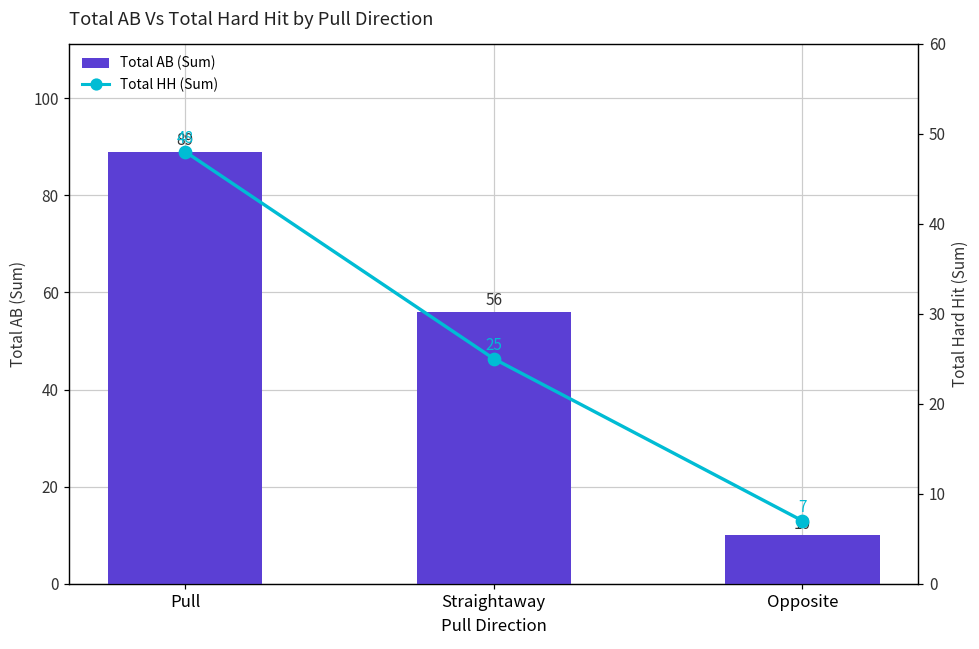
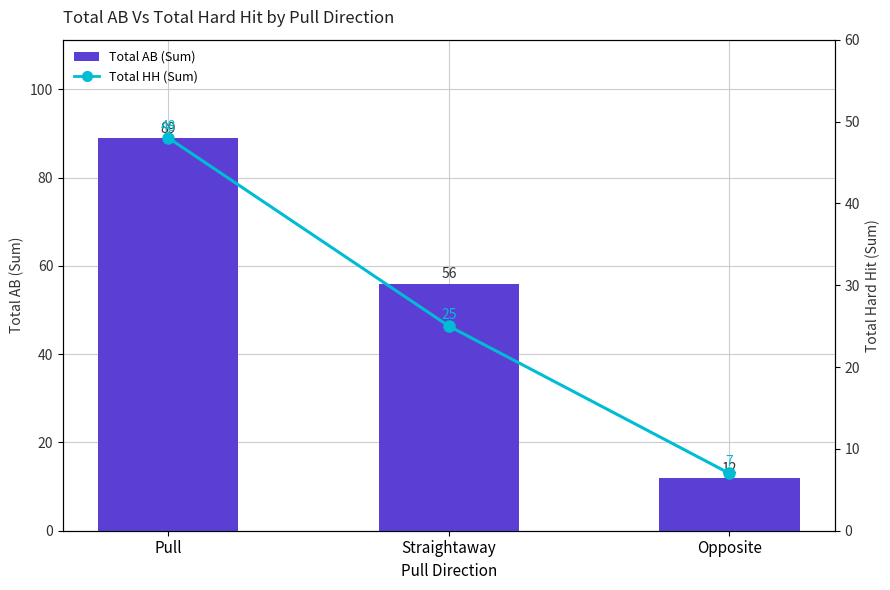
  {
    "Total AB (Sum)": {
      "Straightaway": 56,
-     "Opposite": 10
+     "Opposite": 12
    },
    "Total HH (Sum)": {
      "Straightaway": 25
    }
  }
